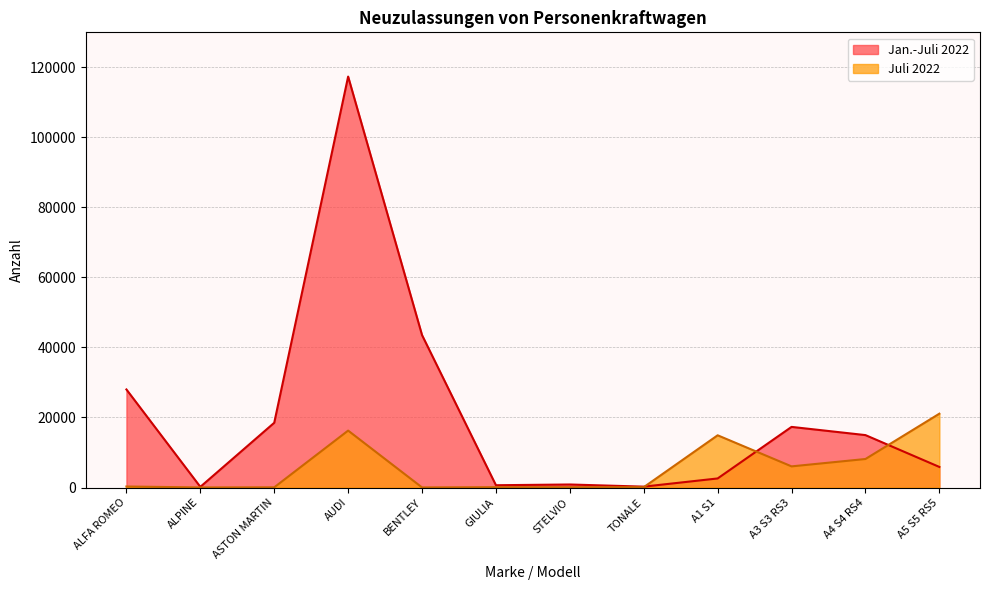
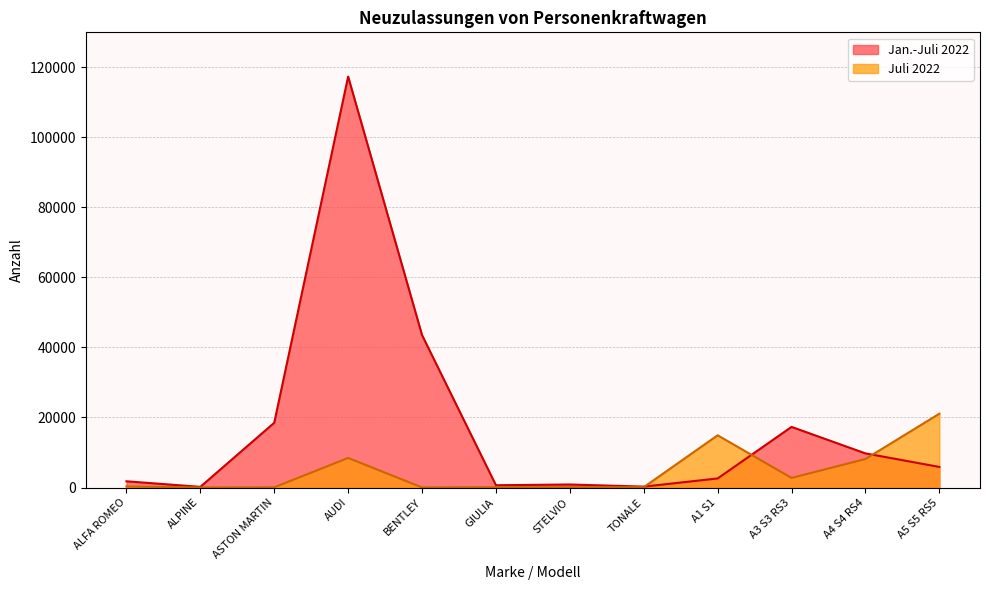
  {
    "Jan.-Juli 2022": {
-     "ALFA ROMEO": 28000,
+     "ALFA ROMEO": 2000,
      "ASTON MARTIN": 18000,
      "AUDI": 117000,
      "BENTLEY": 44000,
      "STELVIO": 1000,
      "A1 S1": 3000,
      "A3 S3 RS3": 17000,
-     "A4 S4 RS4": 15000,
+     "A4 S4 RS4": 10000,
      "A5 S5 RS5": 6000
    },
    "Juli 2022": {
      "ALFA ROMEO": 0,
      "ASTON MARTIN": 0,
-     "AUDI": 16000,
+     "AUDI": 8000,
      "BENTLEY": 0,
      "STELVIO": 0,
      "A1 S1": 15000,
-     "A3 S3 RS3": 6000,
+     "A3 S3 RS3": 3000,
      "A4 S4 RS4": 8000,
      "A5 S5 RS5": 21000
    }
  }
